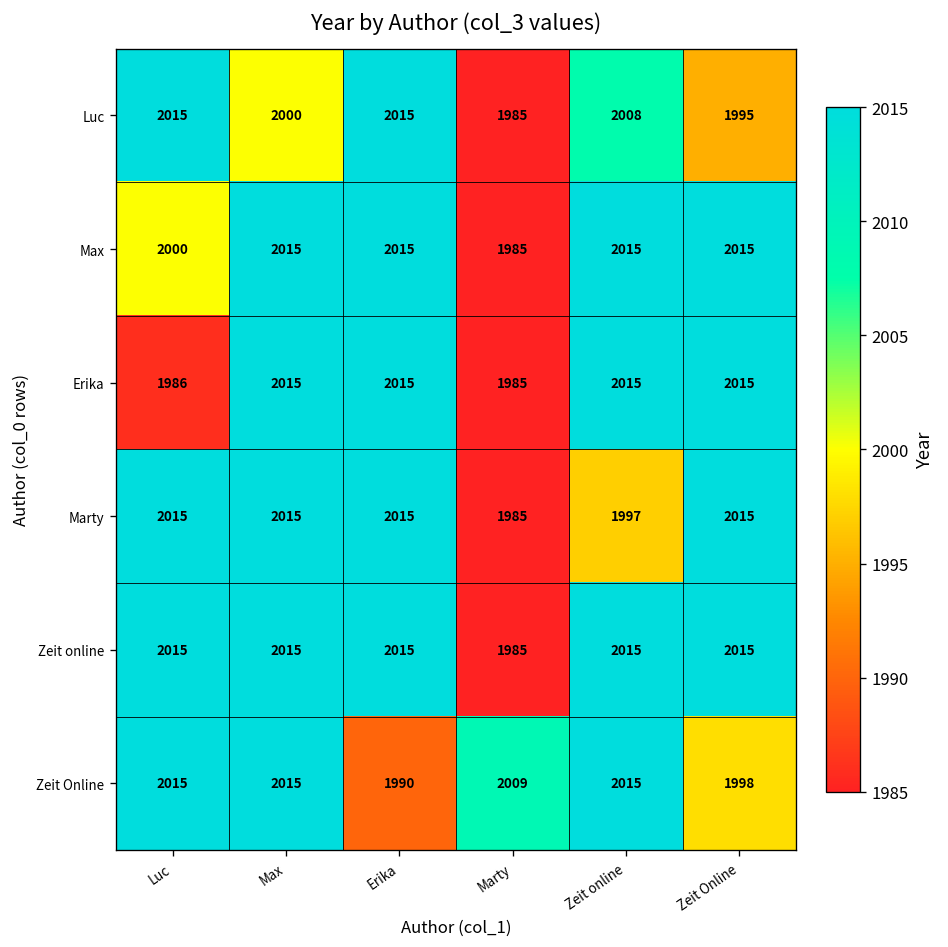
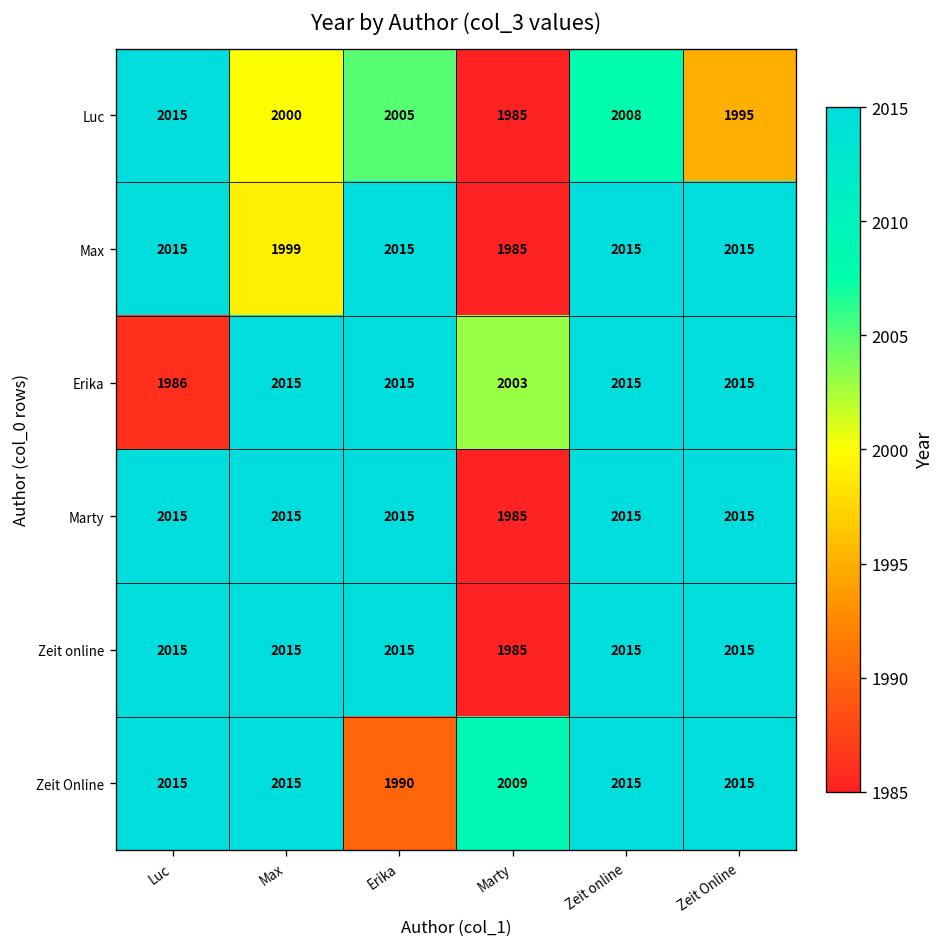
  {
    "Luc": {
      "Luc": 2015,
      "Max": 2000,
-     "Erika": 2015,
+     "Erika": 2005,
      "Marty": 1985,
      "Zeit online": 2008,
      "Zeit Online": 1995
    },
    "Max": {
-     "Luc": 2000,
-     "Max": 2015,
+     "Luc": 2015,
+     "Max": 1999,
      "Erika": 2015,
      "Marty": 1985,
      "Zeit online": 2015,
      "Zeit Online": 2015
    },
    "Erika": {
      "Luc": 1986,
      "Max": 2015,
      "Erika": 2015,
-     "Marty": 1985,
+     "Marty": 2003,
      "Zeit online": 2015,
      "Zeit Online": 2015
    },
    "Marty": {
      "Luc": 2015,
      "Max": 2015,
      "Erika": 2015,
      "Marty": 1985,
-     "Zeit online": 1997,
+     "Zeit online": 2015,
      "Zeit Online": 2015
    },
    "Zeit online": {
      "Luc": 2015,
      "Max": 2015,
      "Erika": 2015,
      "Marty": 1985,
      "Zeit online": 2015,
      "Zeit Online": 2015
    },
    "Zeit Online": {
      "Luc": 2015,
      "Max": 2015,
      "Erika": 1990,
      "Marty": 2009,
      "Zeit online": 2015,
-     "Zeit Online": 1998
+     "Zeit Online": 2015
    }
  }
